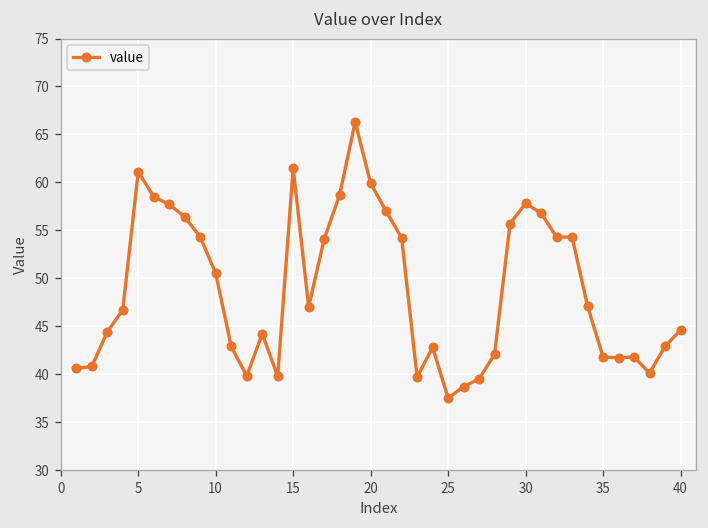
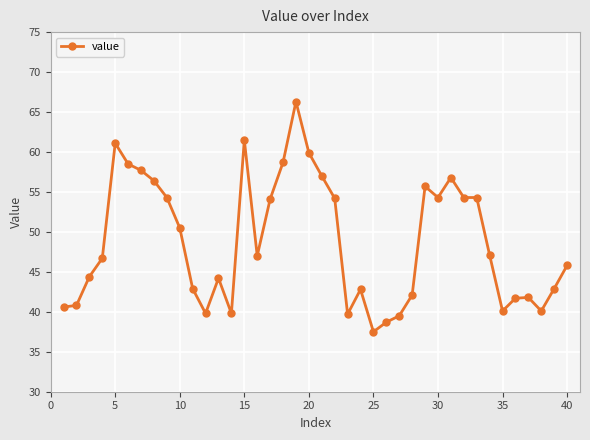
  {
    "5": 61,
    "10": 51,
    "15": 62,
    "20": 60,
    "25": 38,
-   "30": 58,
-   "35": 42,
-   "40": 45
+   "30": 54,
+   "35": 40,
+   "40": 46
  }
